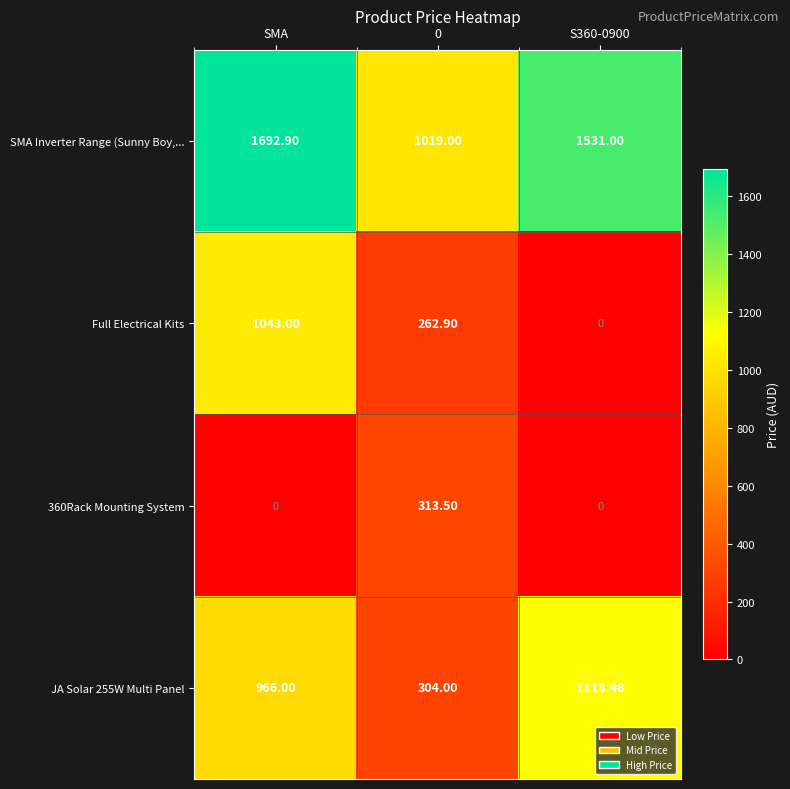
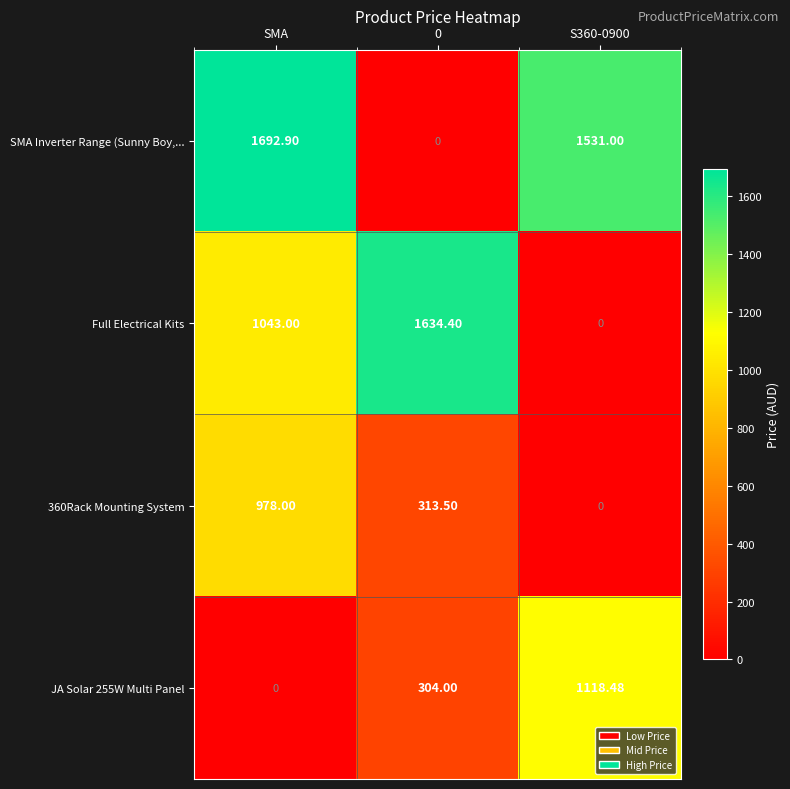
  {
    "SMA Inverter Range (Sunny Boy,...": {
      "SMA": 1692.90,
-     "0": 1019.00,
+     "0": 0,
      "S360-0900": 1531.00
    },
    "Full Electrical Kits": {
      "SMA": 1043.00,
-     "0": 262.90,
+     "0": 1634.40,
      "S360-0900": 0
    },
    "360Rack Mounting System": {
-     "SMA": 0,
+     "SMA": 978.00,
      "0": 313.50,
      "S360-0900": 0
    },
    "JA Solar 255W Multi Panel": {
-     "SMA": 966.00,
+     "SMA": 0,
      "0": 304.00,
      "S360-0900": 1118.48
    }
  }
